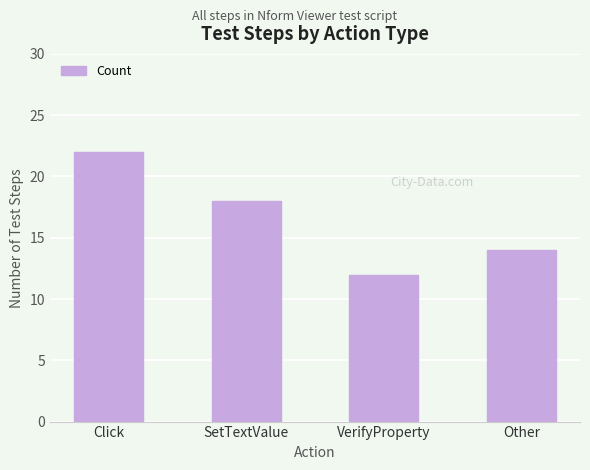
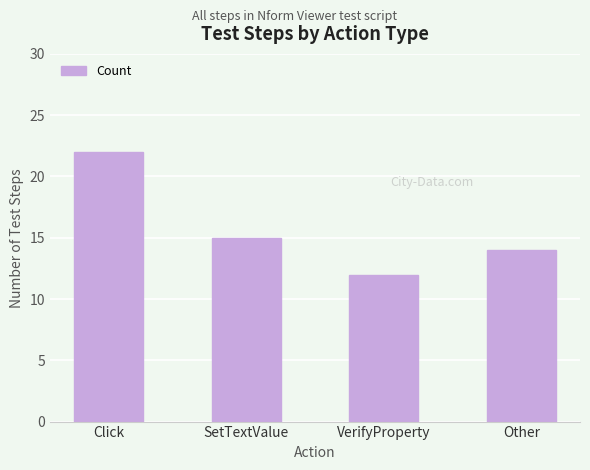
  {
    "Click": 22,
-   "SetTextValue": 18,
+   "SetTextValue": 15,
    "VerifyProperty": 12,
    "Other": 14
  }
